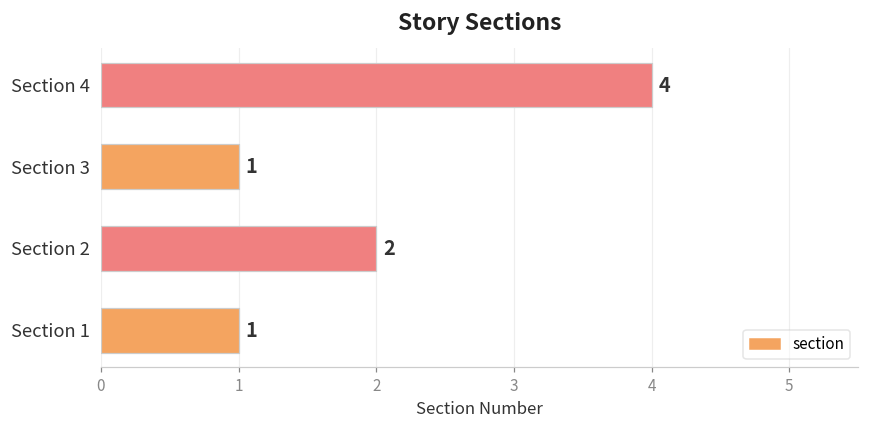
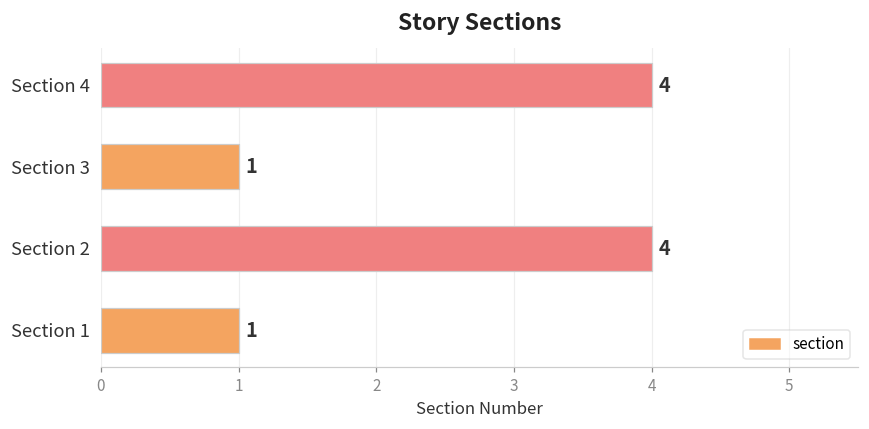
  {
    "Section 4": 4,
    "Section 3": 1,
-   "Section 2": 2,
+   "Section 2": 4,
    "Section 1": 1
  }
